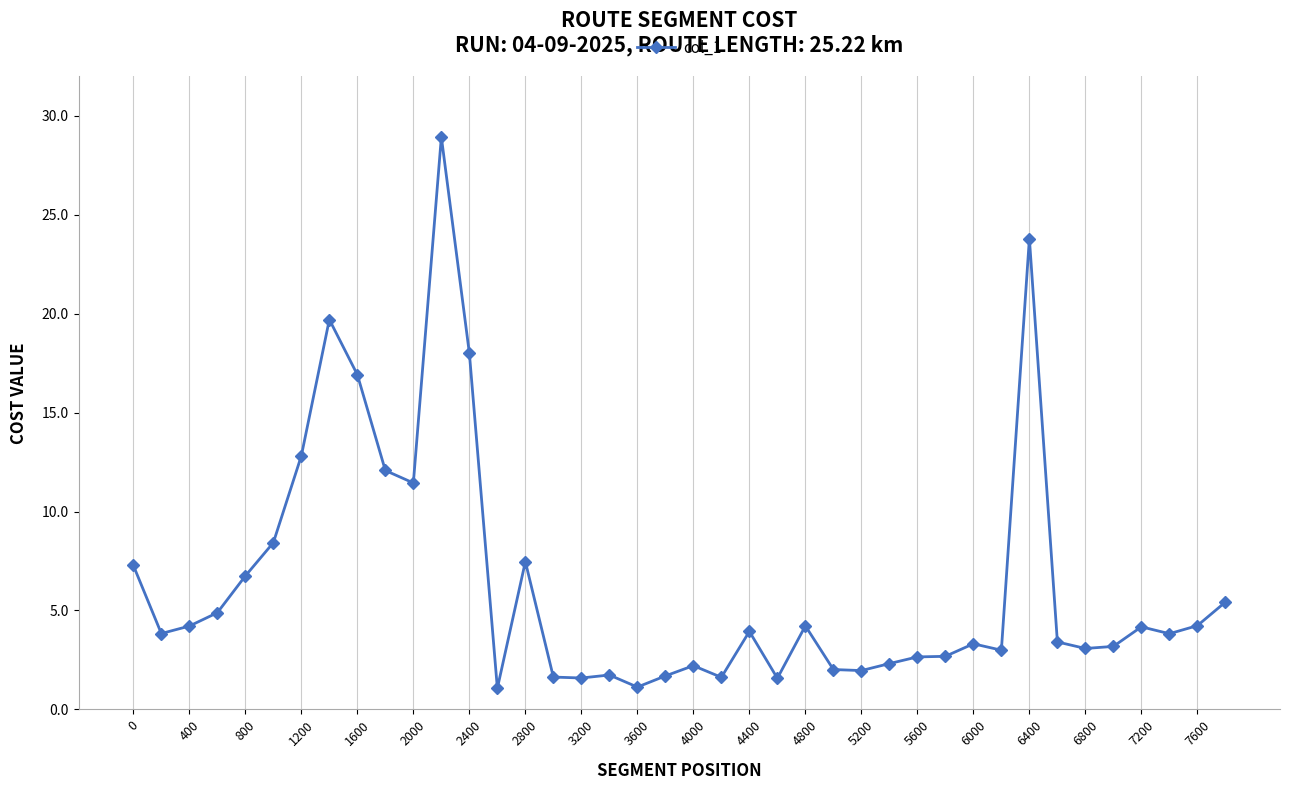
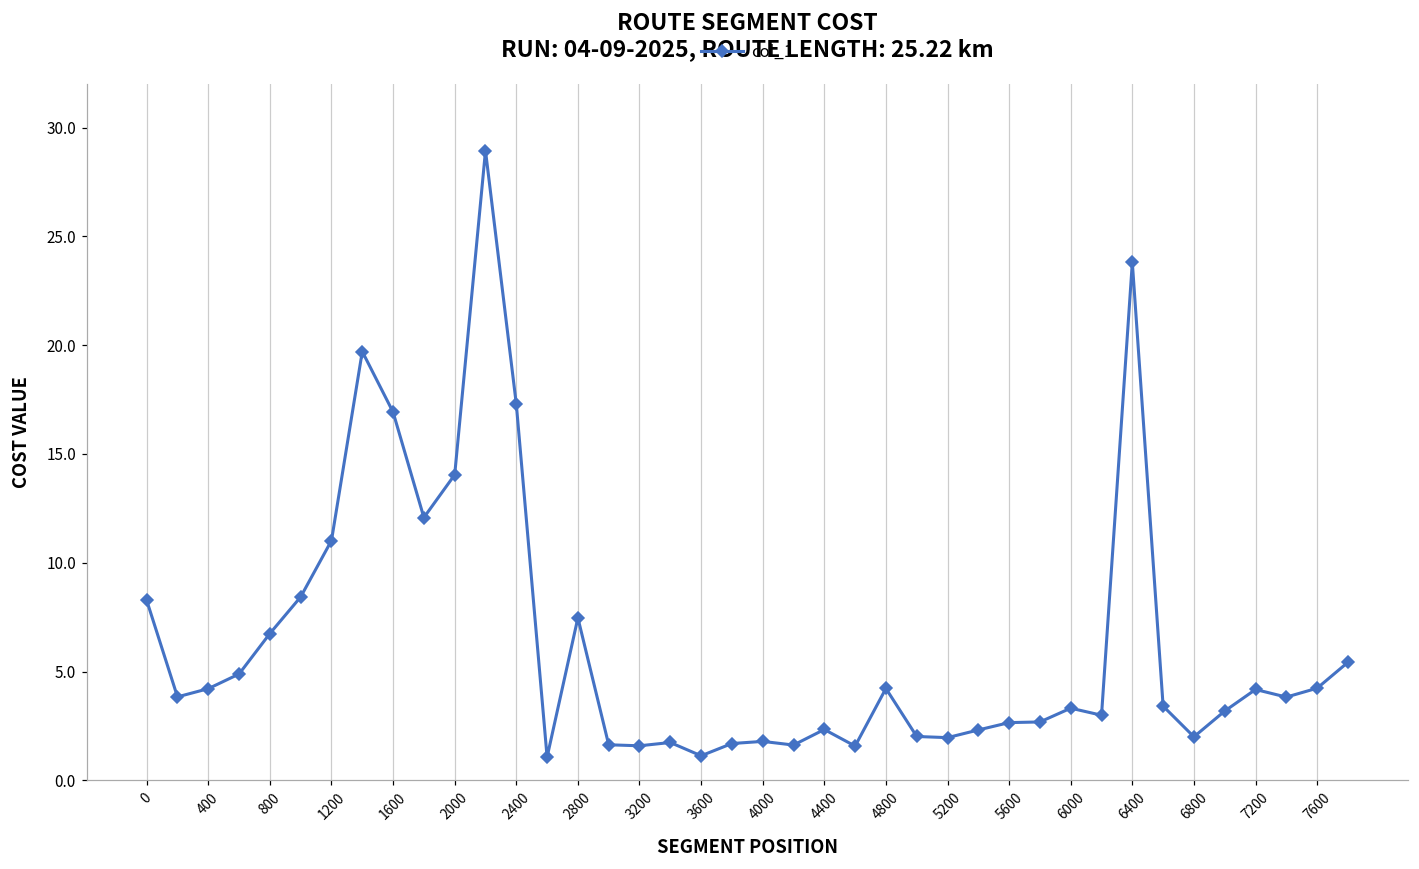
  {
-   "0": 7.3,
+   "0": 8.3,
    "400": 4.2,
    "800": 6.7,
-   "1200": 12.8,
+   "1200": 11.0,
    "1600": 16.9,
-   "2000": 11.4,
-   "2400": 18.0,
+   "2000": 14.0,
+   "2400": 17.3,
    "2800": 7.5,
    "3200": 1.6,
    "3600": 1.1,
-   "4000": 2.2,
-   "4400": 3.9,
+   "4000": 1.8,
+   "4400": 2.3,
    "4800": 4.2,
    "5200": 2.0,
    "5600": 2.7,
    "6000": 3.3,
    "6400": 23.8,
-   "6800": 3.1,
+   "6800": 2.0,
    "7200": 4.2,
    "7600": 4.2
  }
